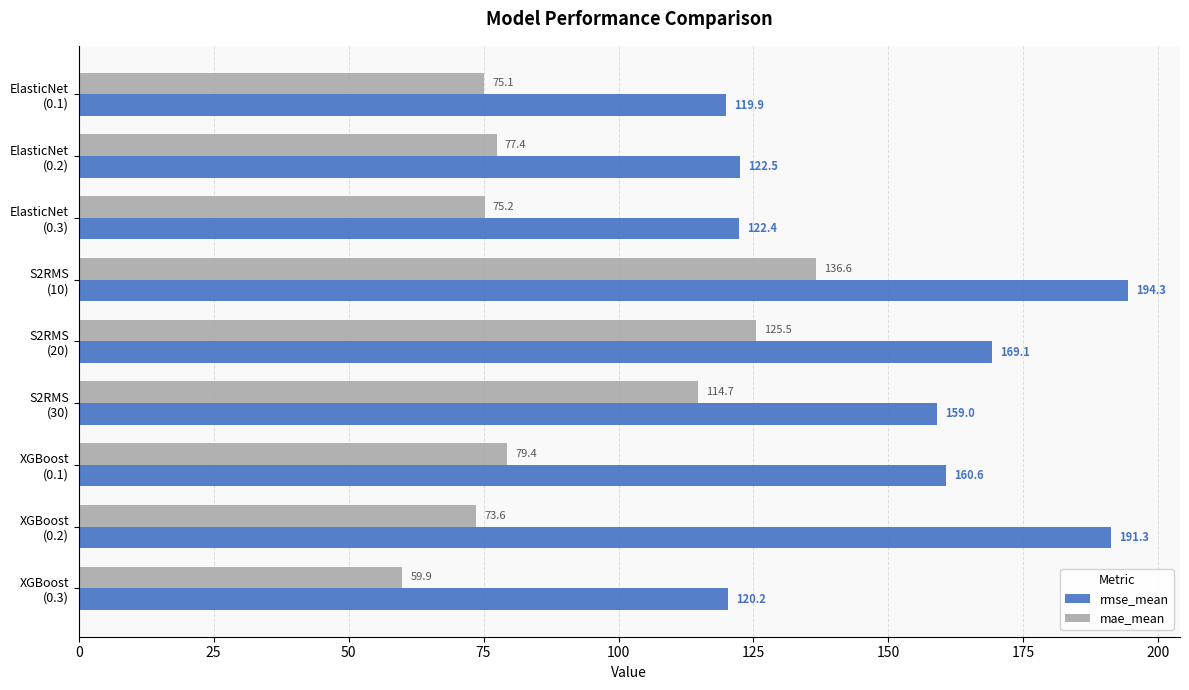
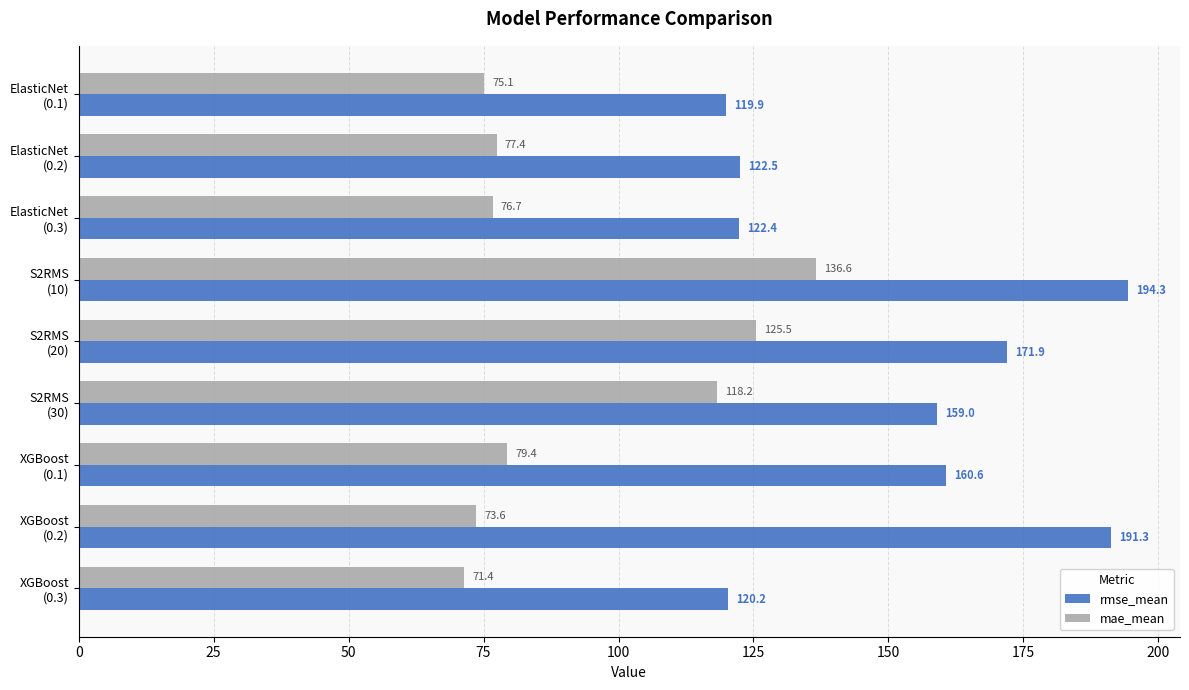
  {
    "rmse_mean": {
      "ElasticNet (0.1)": 119.9,
      "ElasticNet (0.2)": 122.5,
      "ElasticNet (0.3)": 122.4,
      "S2RMS (10)": 194.3,
-     "S2RMS (20)": 169.1,
+     "S2RMS (20)": 171.9,
      "S2RMS (30)": 159.0,
      "XGBoost (0.1)": 160.6,
      "XGBoost (0.2)": 191.3,
      "XGBoost (0.3)": 120.2
    },
    "mae_mean": {
      "ElasticNet (0.1)": 75.1,
      "ElasticNet (0.2)": 77.4,
-     "ElasticNet (0.3)": 75.2,
+     "ElasticNet (0.3)": 76.7,
      "S2RMS (10)": 136.6,
      "S2RMS (20)": 125.5,
-     "S2RMS (30)": 114.7,
+     "S2RMS (30)": 118.2,
      "XGBoost (0.1)": 79.4,
      "XGBoost (0.2)": 73.6,
-     "XGBoost (0.3)": 59.9
+     "XGBoost (0.3)": 71.4
    }
  }
